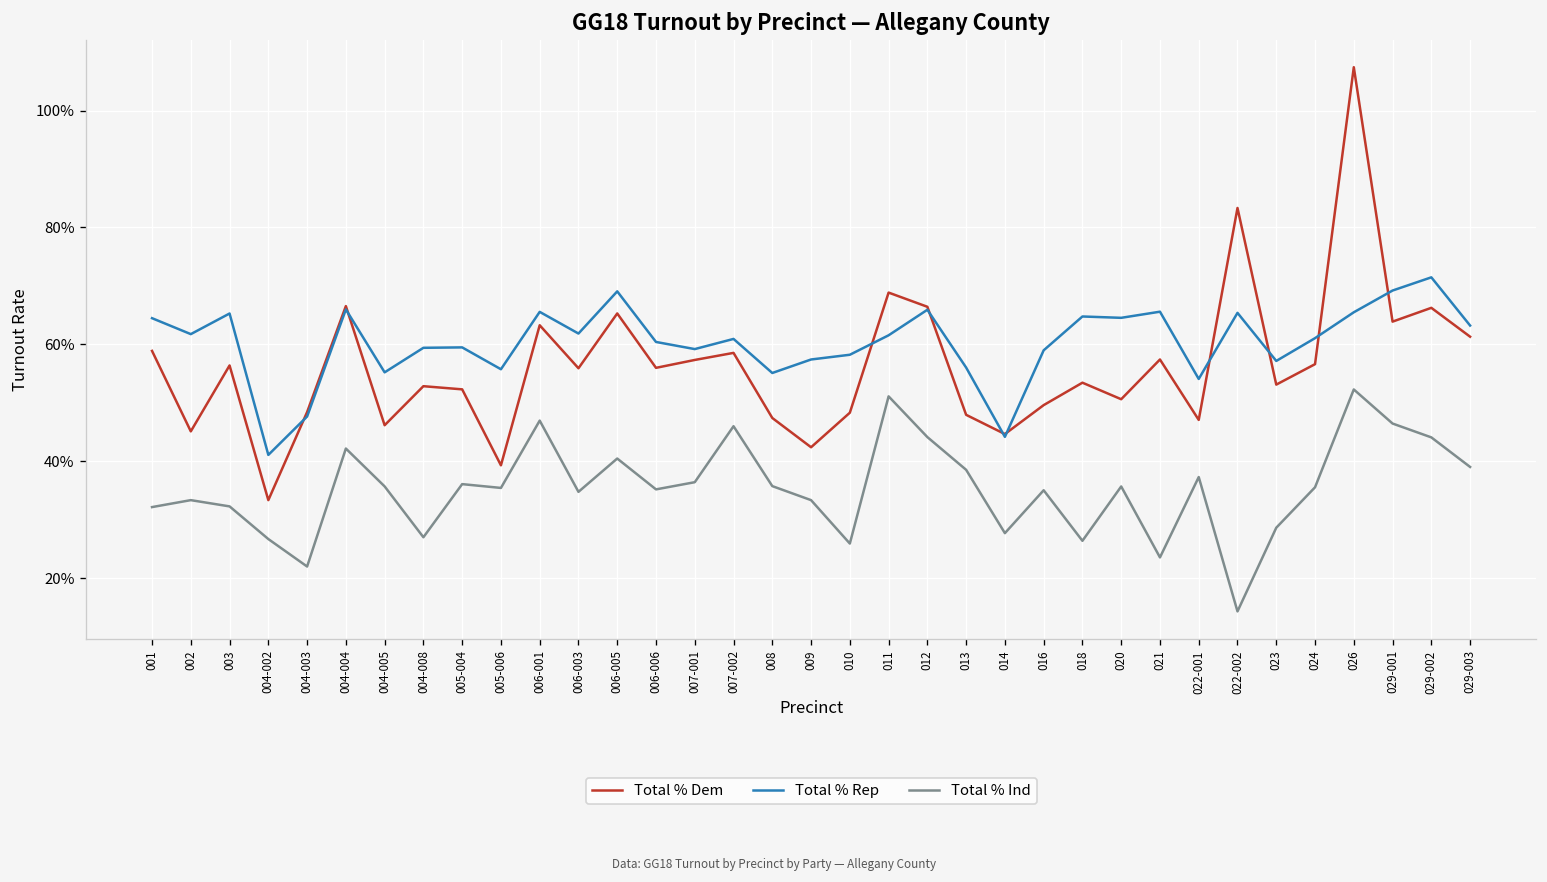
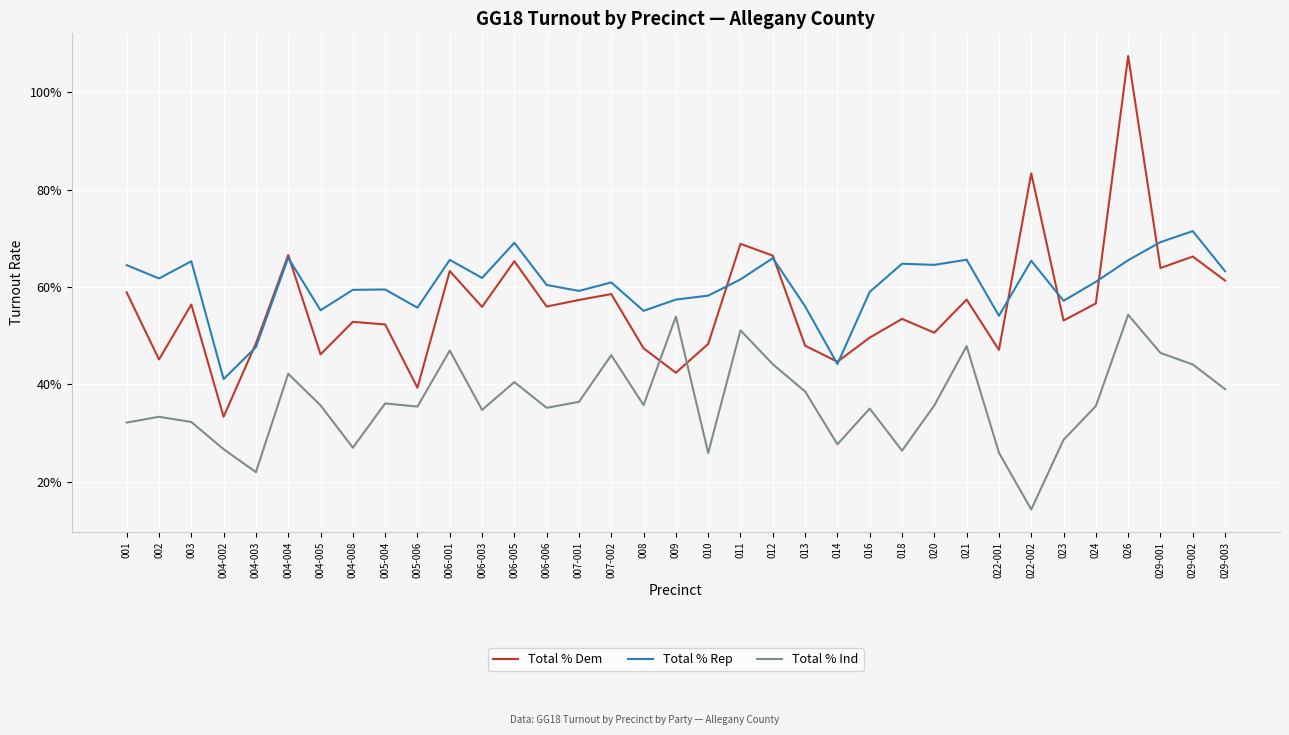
  {
    "Total % Dem": {
      "001": "59%",
      "002": "45%",
      "003": "56%",
      "004-002": "33%",
      "004-003": "48%",
      "004-004": "67%",
      "004-005": "46%",
      "004-008": "53%",
      "005-004": "52%",
      "005-006": "39%",
      "006-001": "63%",
      "006-003": "56%",
      "006-005": "65%",
      "006-006": "56%",
      "007-001": "57%",
      "007-002": "59%",
      "008": "47%",
      "009": "42%",
      "010": "48%",
      "011": "69%",
      "013": "48%",
      "016": "50%",
      "018": "53%",
      "020": "51%",
      "021": "57%",
      "022-001": "47%",
      "022-002": "83%",
      "023": "53%",
      "024": "57%",
      "026": "107%",
      "029-001": "64%",
      "029-002": "66%",
      "029-003": "61%"
    },
    "Total % Rep": {
      "001": "64%",
      "002": "62%",
      "003": "65%",
      "004-002": "41%",
      "004-003": "48%",
      "004-004": "66%",
      "004-005": "55%",
      "004-008": "59%",
      "005-004": "59%",
      "005-006": "56%",
      "006-001": "66%",
      "006-003": "62%",
      "006-005": "69%",
      "006-006": "60%",
      "007-001": "59%",
      "007-002": "61%",
      "008": "55%",
      "009": "57%",
      "010": "58%",
      "011": "62%",
      "013": "56%",
      "016": "59%",
      "018": "65%",
      "020": "65%",
      "021": "66%",
      "022-001": "54%",
      "022-002": "65%",
      "023": "57%",
      "024": "61%",
      "026": "65%",
      "029-001": "69%",
      "029-002": "71%",
      "029-003": "63%"
    },
    "Total % Ind": {
      "001": "32%",
      "002": "33%",
      "003": "32%",
      "004-002": "27%",
      "004-003": "22%",
      "004-004": "42%",
      "004-005": "36%",
      "004-008": "27%",
      "005-004": "36%",
      "005-006": "35%",
      "006-001": "47%",
      "006-003": "35%",
      "006-005": "40%",
      "006-006": "35%",
      "007-001": "36%",
      "007-002": "46%",
      "008": "36%",
-     "009": "33%",
+     "009": "54%",
      "010": "26%",
      "011": "51%",
      "012": "44%",
      "013": "39%",
      "014": "28%",
      "016": "35%",
      "018": "26%",
      "020": "36%",
-     "021": "24%",
-     "022-001": "37%",
+     "021": "48%",
+     "022-001": "26%",
      "022-002": "14%",
      "023": "29%",
      "024": "36%",
-     "026": "52%",
+     "026": "54%",
      "029-001": "46%",
      "029-002": "44%",
      "029-003": "39%"
    }
  }
